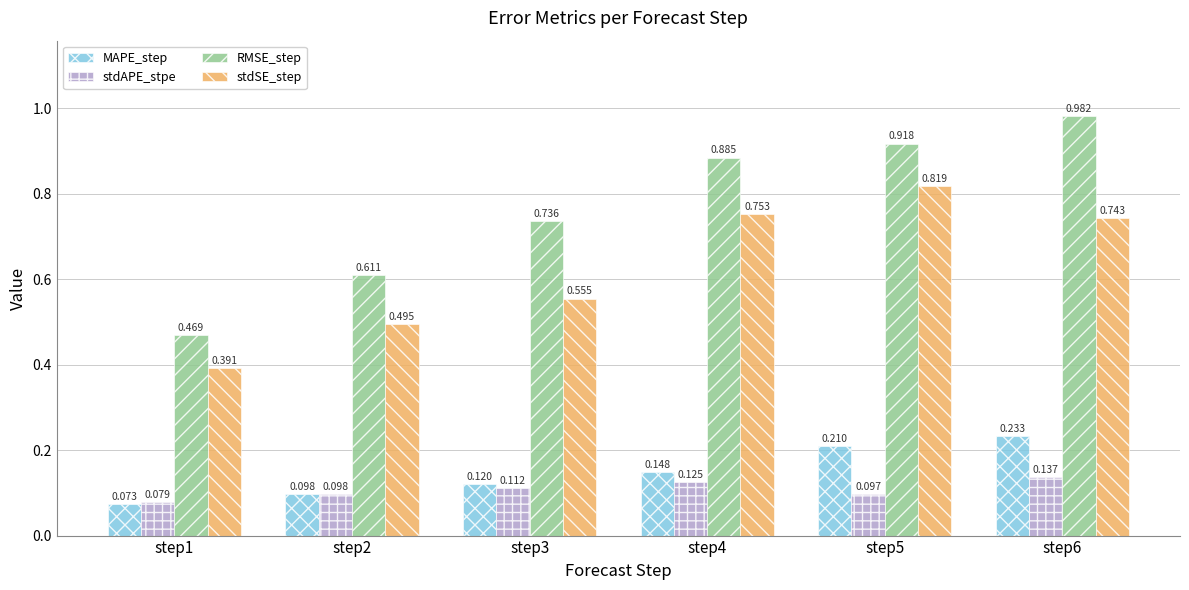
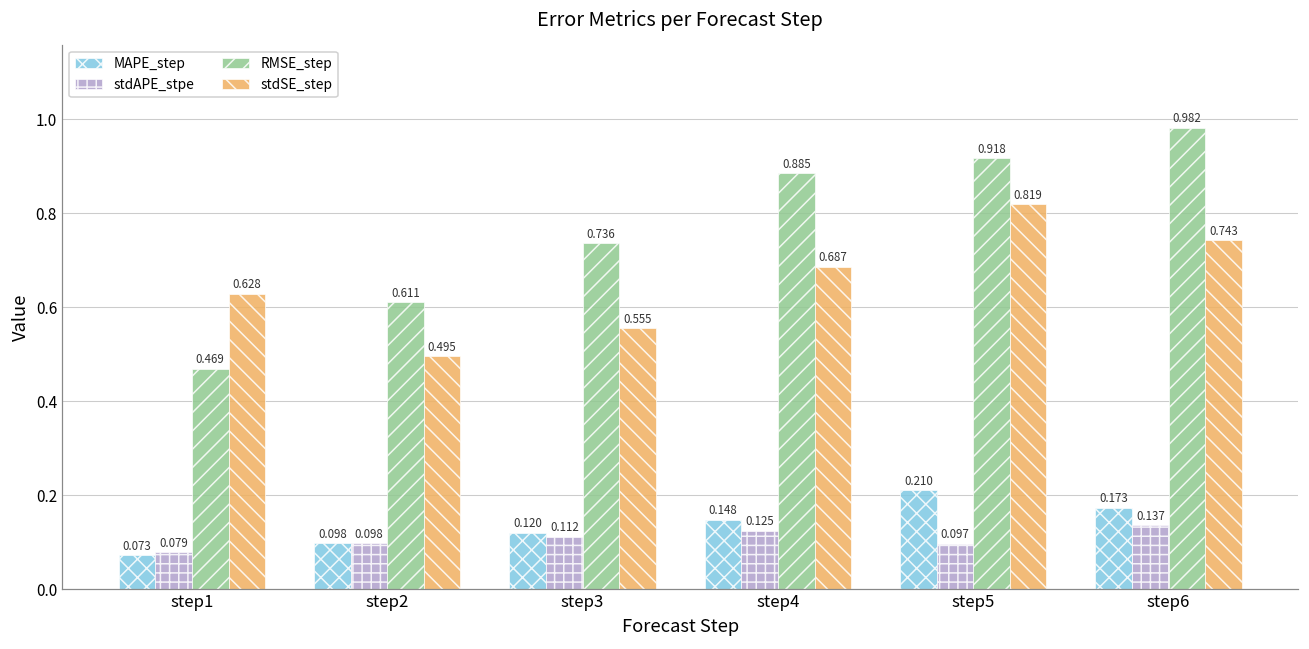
  {
    "MAPE_step": {
      "step1": 0.073,
      "step2": 0.098,
      "step3": 0.120,
      "step4": 0.148,
      "step5": 0.210,
-     "step6": 0.233
+     "step6": 0.173
    },
    "stdAPE_stpe": {
      "step1": 0.079,
      "step2": 0.098,
      "step3": 0.112,
      "step4": 0.125,
      "step5": 0.097,
      "step6": 0.137
    },
    "RMSE_step": {
      "step1": 0.469,
      "step2": 0.611,
      "step3": 0.736,
      "step4": 0.885,
      "step5": 0.918,
      "step6": 0.982
    },
    "stdSE_step": {
-     "step1": 0.391,
+     "step1": 0.628,
      "step2": 0.495,
      "step3": 0.555,
-     "step4": 0.753,
+     "step4": 0.687,
      "step5": 0.819,
      "step6": 0.743
    }
  }
